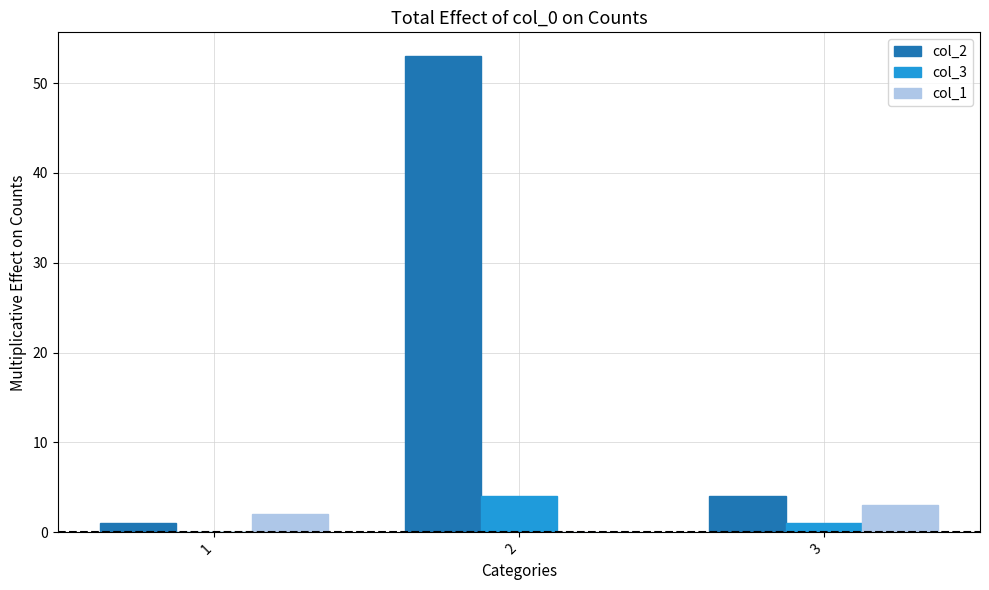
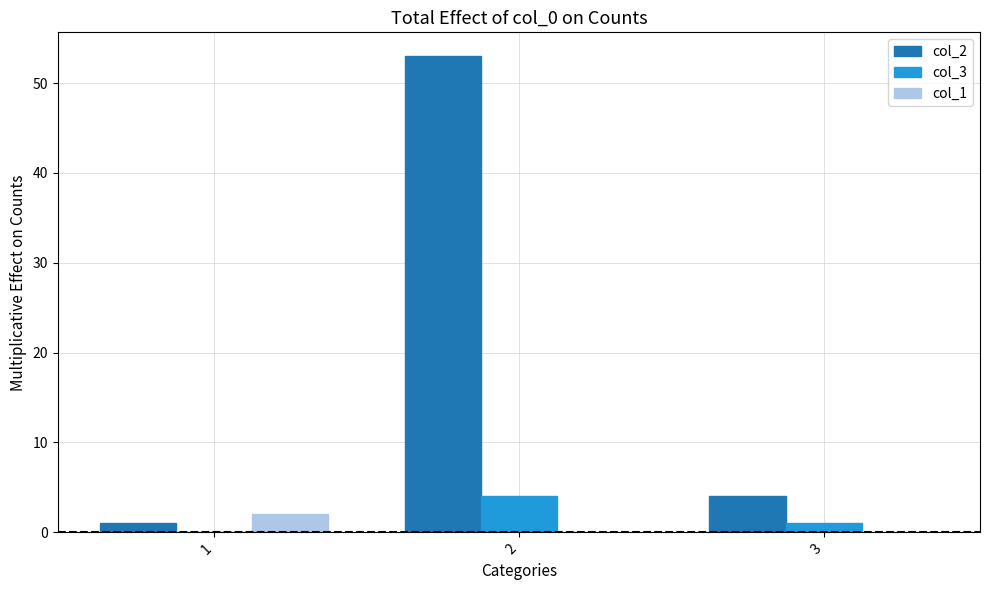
  {
    "col_1": {
      "1": 2,
      "2": 0,
-     "3": 3
+     "3": 0
    }
  }
